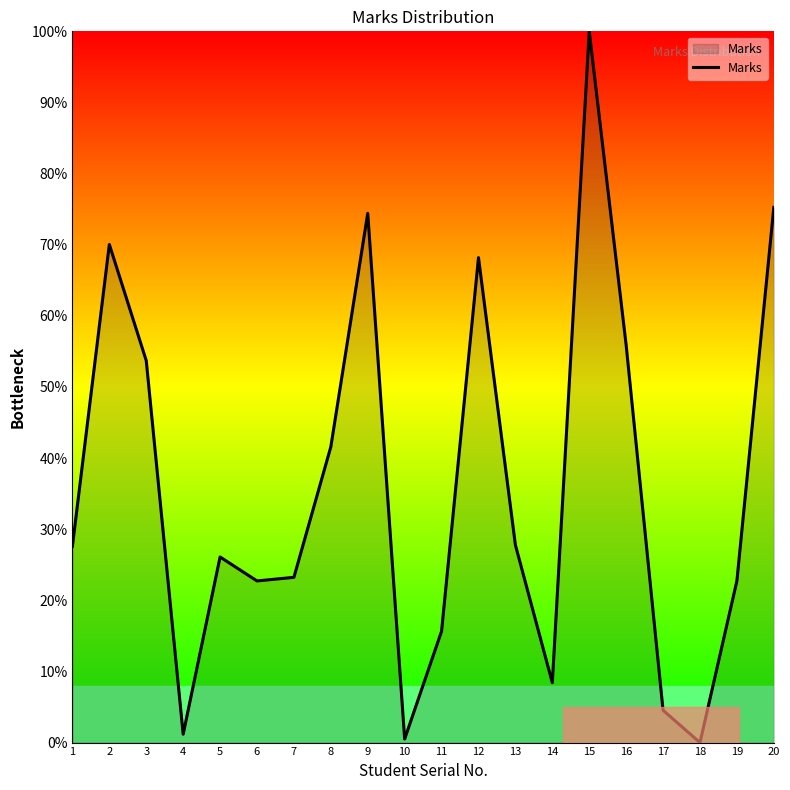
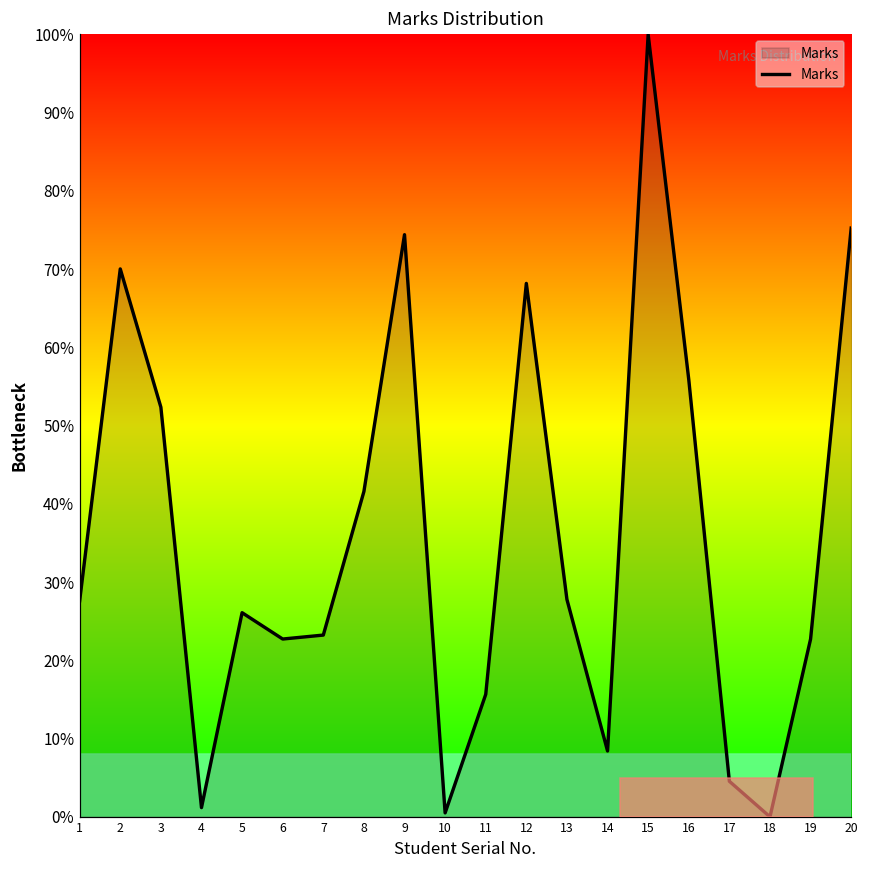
  {
    "1": "28%",
    "2": "70%",
-   "3": "54%",
+   "3": "52%",
    "5": "26%",
    "6": "23%",
    "7": "23%",
    "8": "42%",
    "9": "74%",
    "11": "16%",
    "12": "68%",
    "13": "28%",
    "14": "8%",
    "15": "100%",
    "16": "56%",
    "19": "23%",
    "20": "75%"
  }
